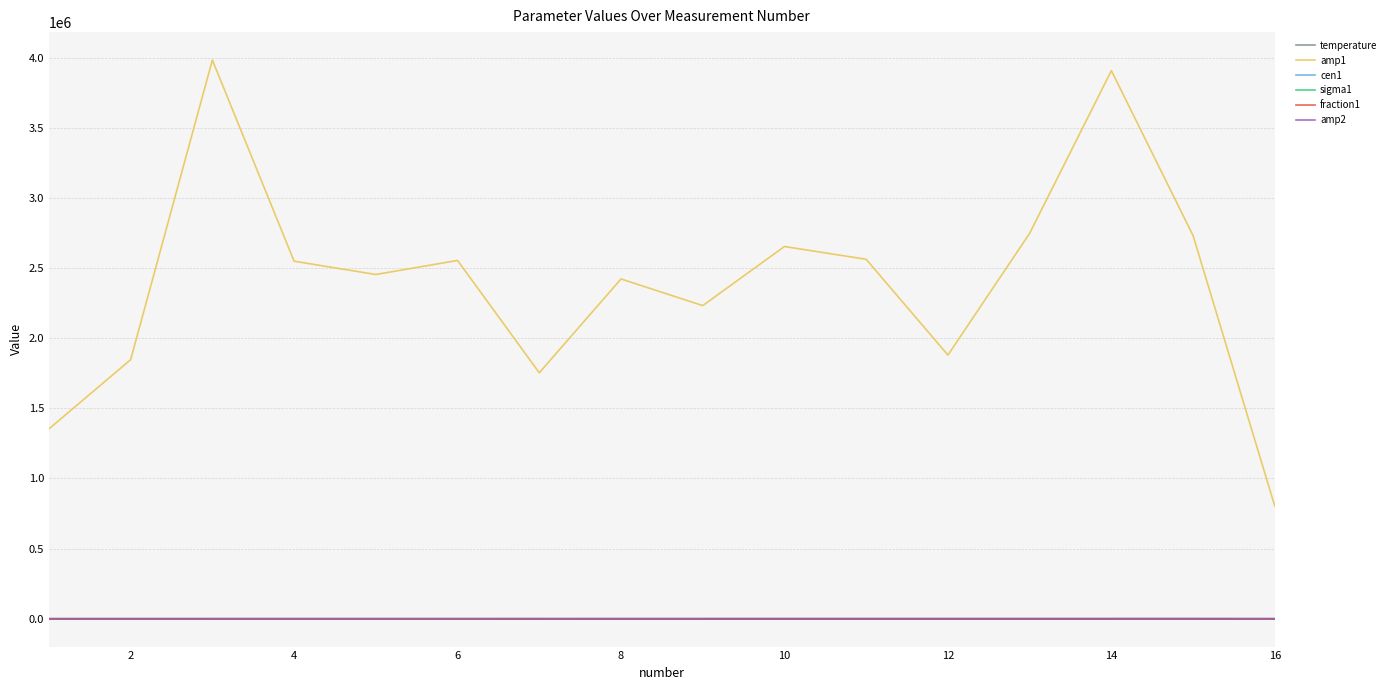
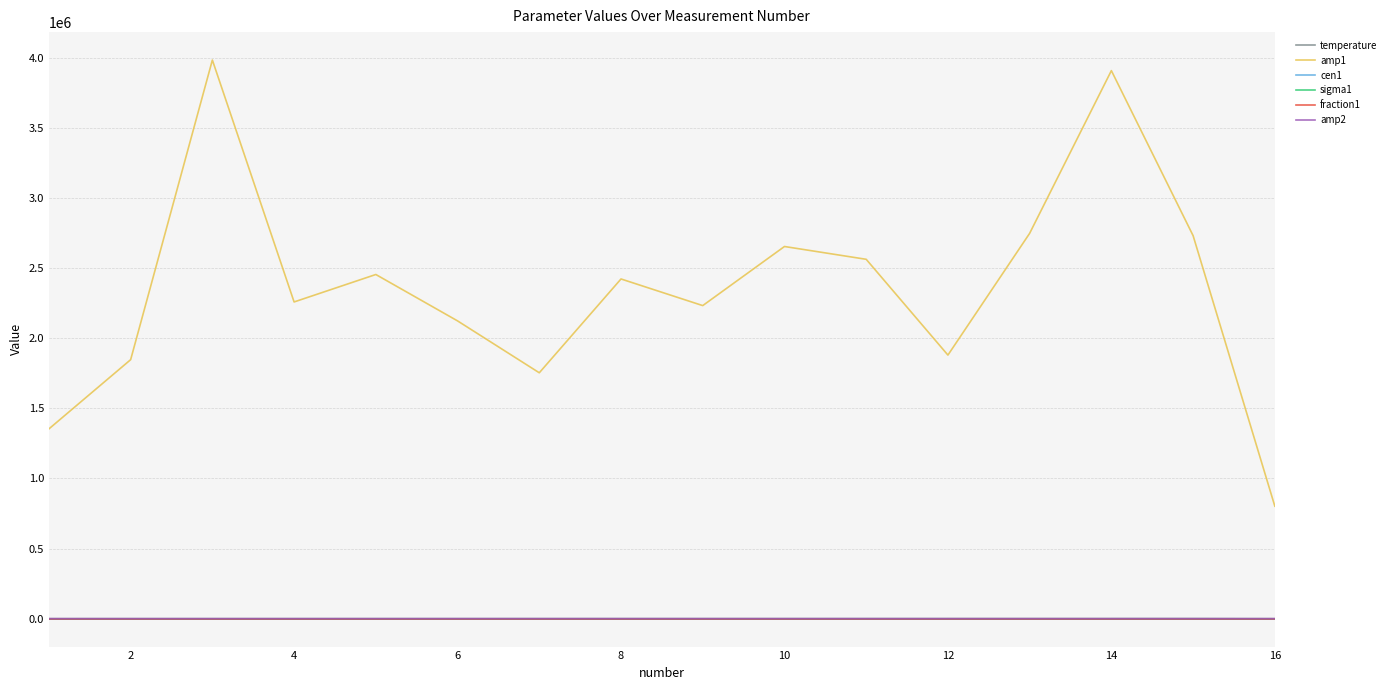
  {
    "amp1": {
      "2": 1850000,
-     "4": 2550000,
-     "6": 2550000,
+     "4": 2260000,
+     "6": 2120000,
      "8": 2420000,
      "10": 2650000,
      "12": 1880000,
      "14": 3910000,
      "16": 800000
    }
  }
